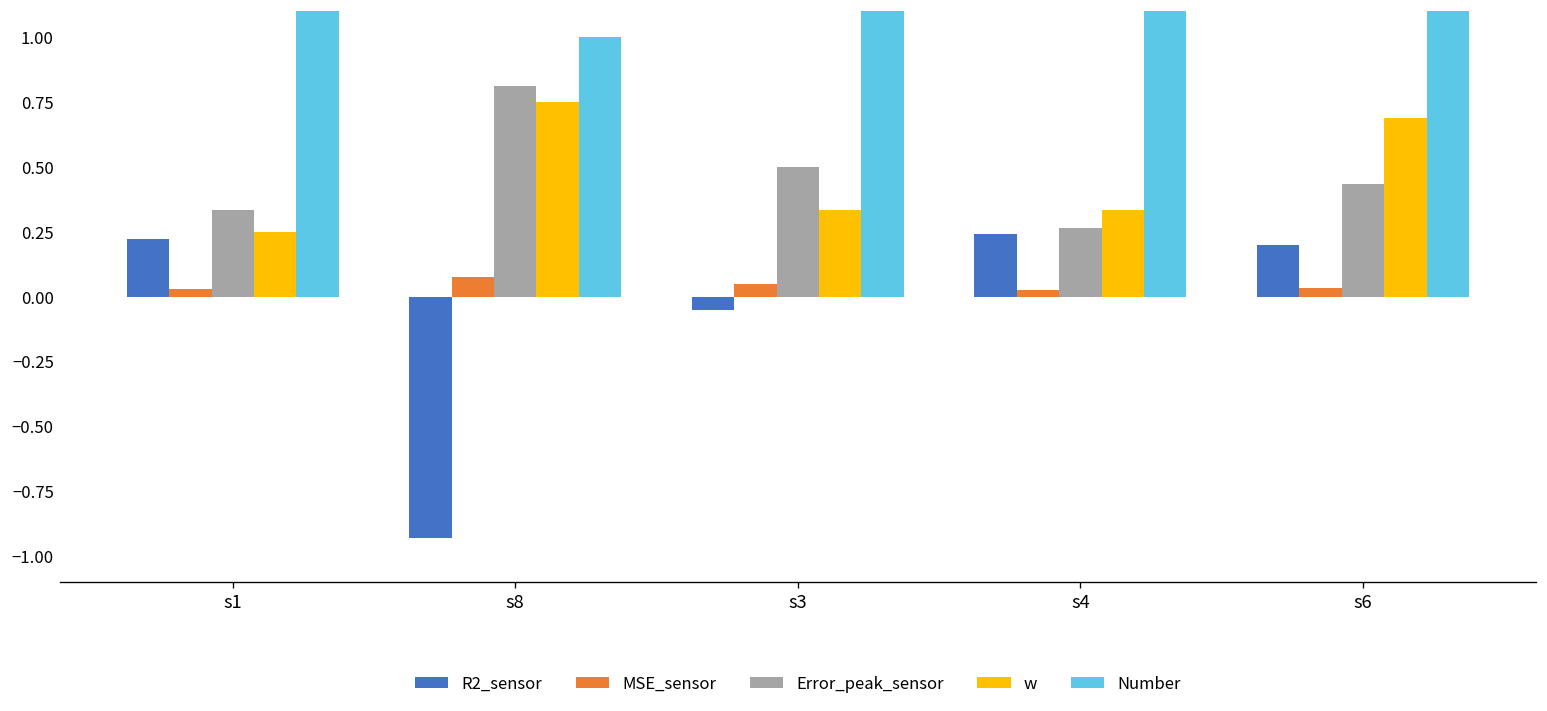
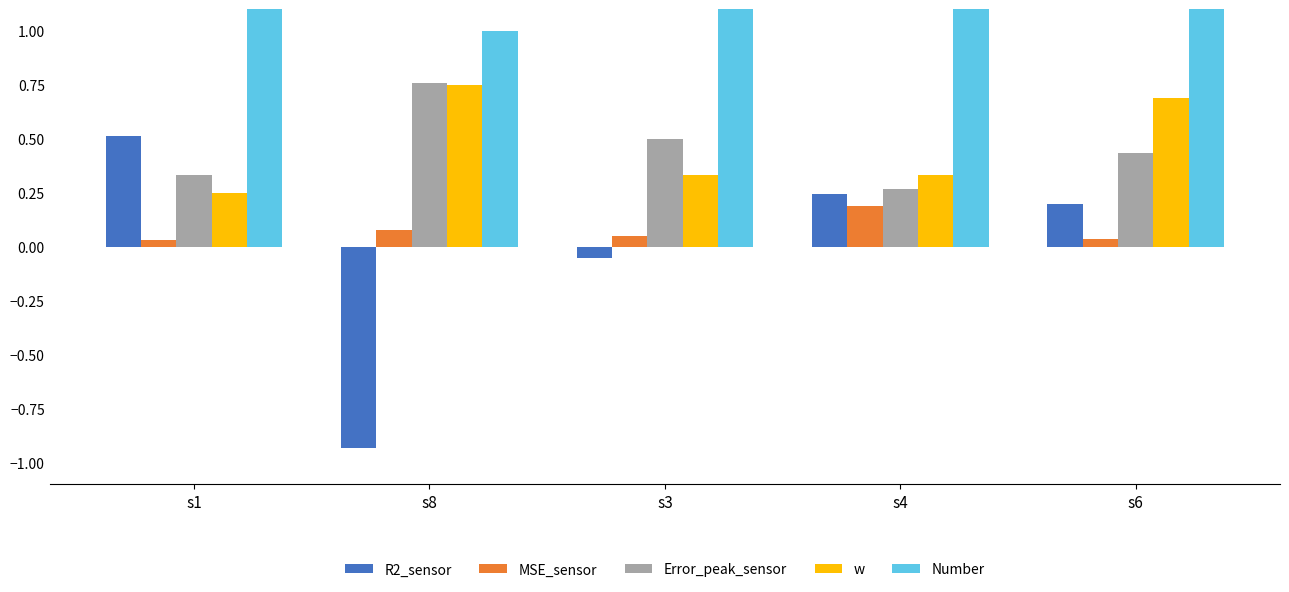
  {
    "R2_sensor": {
-     "s1": 0.22,
+     "s1": 0.51,
      "s8": -0.93,
      "s3": -0.05,
      "s4": 0.24,
      "s6": 0.20
    },
    "MSE_sensor": {
      "s1": 0.03,
      "s8": 0.08,
      "s3": 0.05,
-     "s4": 0.03,
+     "s4": 0.19,
      "s6": 0.03
    },
    "Error_peak_sensor": {
      "s1": 0.33,
-     "s8": 0.81,
+     "s8": 0.76,
      "s3": 0.50,
      "s4": 0.27,
      "s6": 0.44
    },
    "w": {
      "s1": 0.25,
      "s8": 0.75,
      "s3": 0.33,
      "s4": 0.33,
      "s6": 0.69
    },
    "Number": {
      "s8": 1.00
    }
  }
